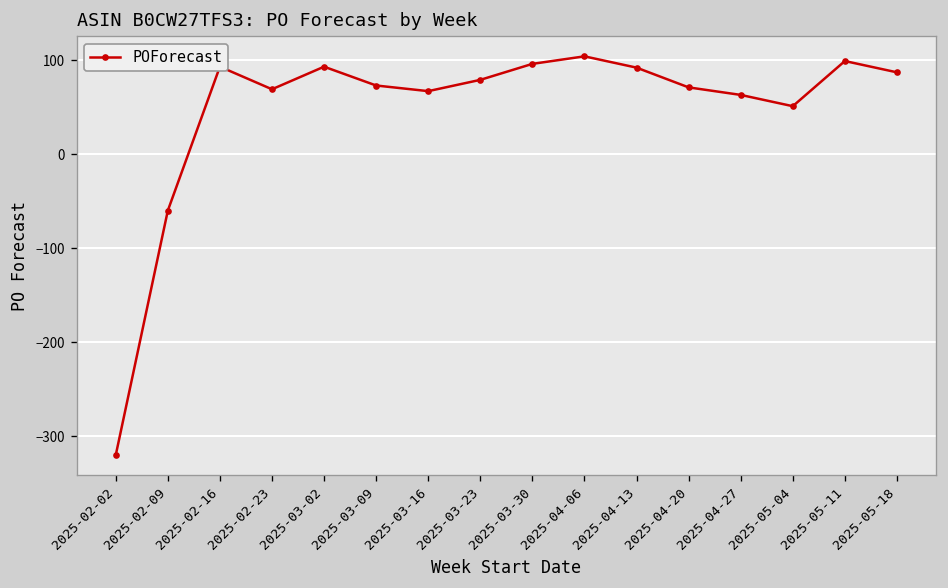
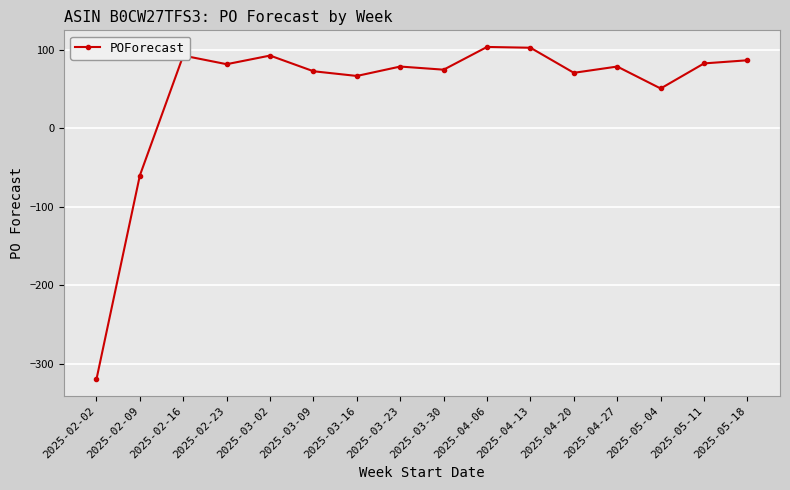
  {
    "2025-02-02": -320,
    "2025-02-09": -60,
-   "2025-02-23": 70,
+   "2025-02-23": 80,
    "2025-03-02": 90,
    "2025-03-09": 70,
    "2025-03-16": 70,
    "2025-03-23": 80,
-   "2025-03-30": 100,
+   "2025-03-30": 80,
    "2025-04-06": 100,
-   "2025-04-13": 90,
+   "2025-04-13": 100,
    "2025-04-20": 70,
-   "2025-04-27": 60,
+   "2025-04-27": 80,
    "2025-05-04": 50,
-   "2025-05-11": 100,
+   "2025-05-11": 80,
    "2025-05-18": 90
  }
